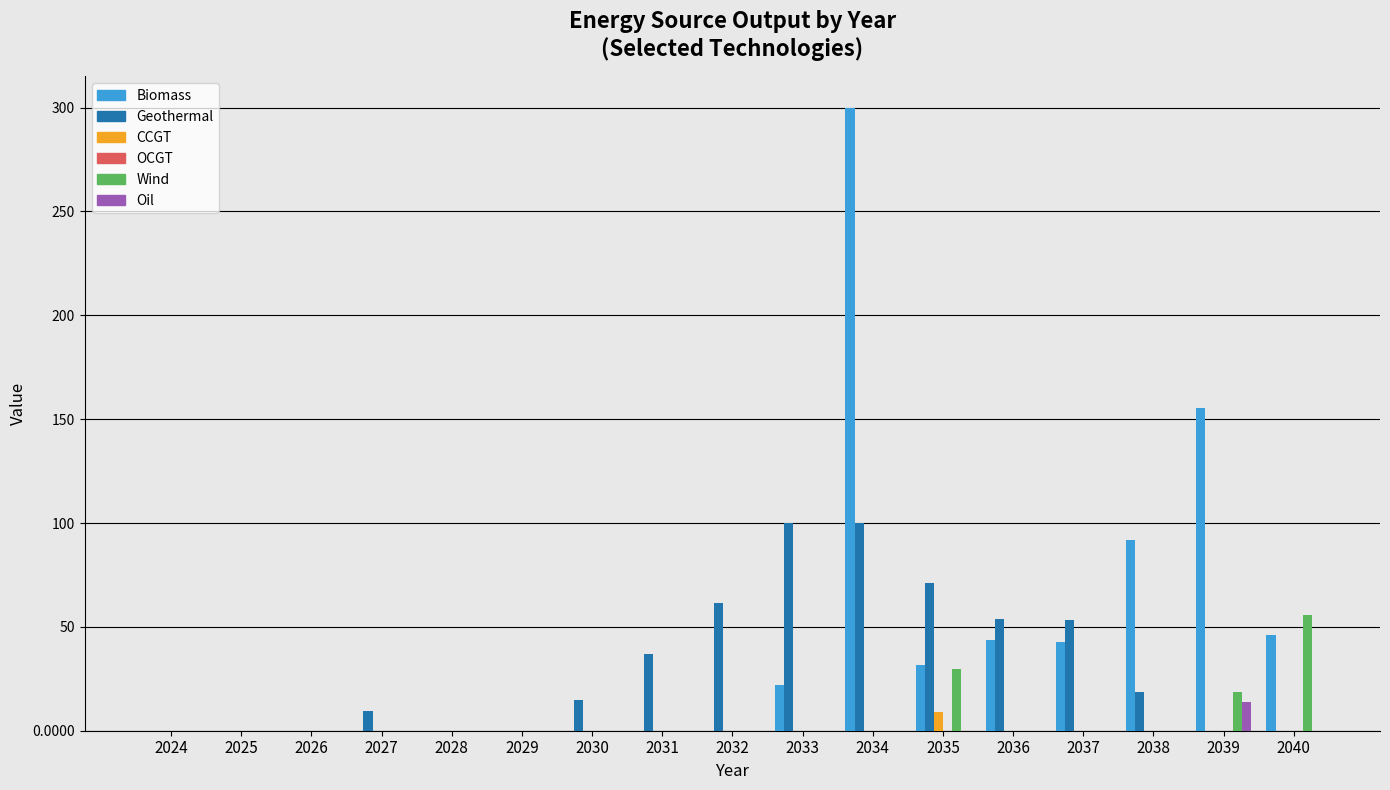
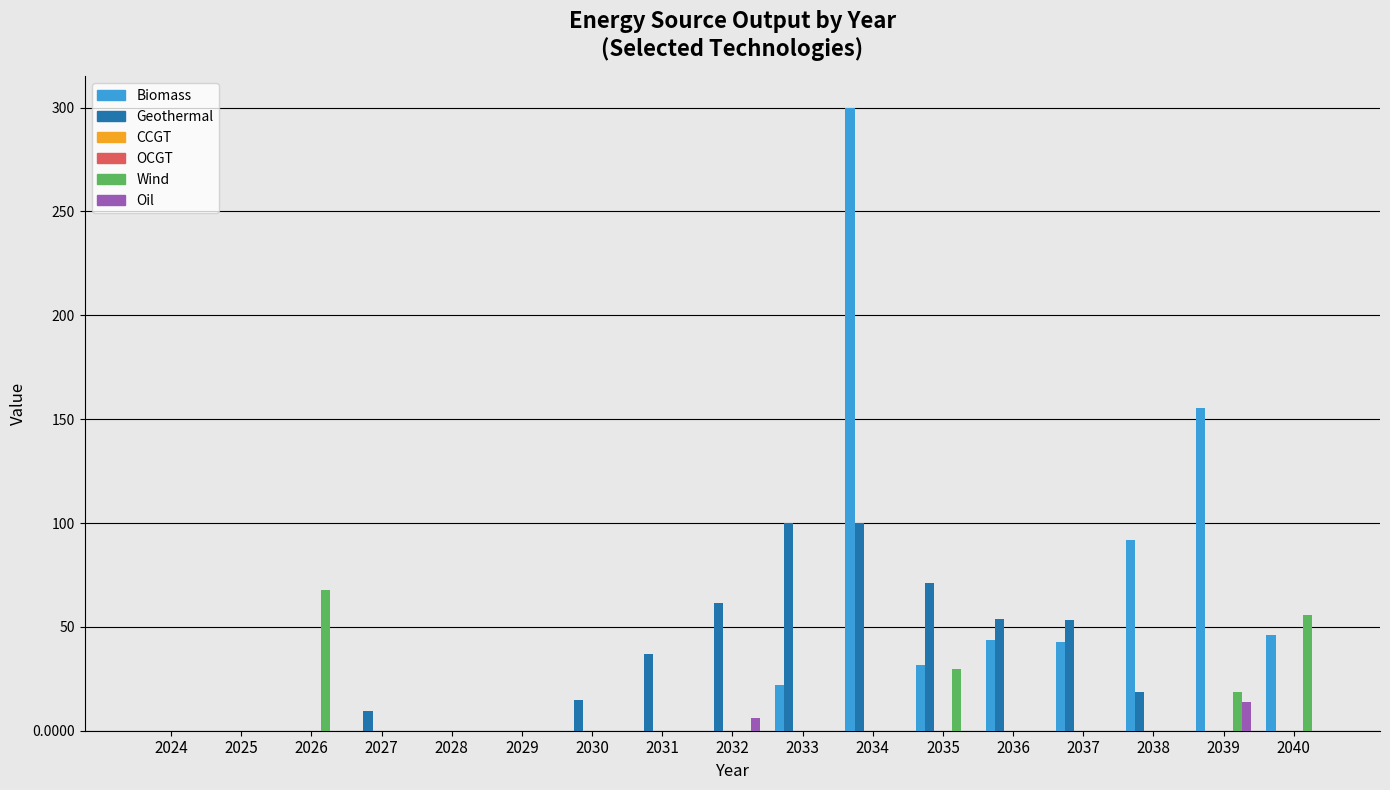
  {
    "Biomass": {
      "2024": 0,
      "2025": 0,
      "2026": 0,
      "2027": 0,
      "2028": 0,
      "2029": 0,
      "2033": 22,
      "2034": 300,
      "2035": 32,
      "2036": 44,
      "2037": 43,
      "2038": 92,
      "2039": 155,
      "2040": 46
    },
    "Geothermal": {
      "2024": 0,
      "2025": 0,
      "2026": 0,
      "2027": 9,
      "2028": 0,
      "2030": 15,
      "2031": 37,
      "2032": 61,
      "2033": 100,
      "2034": 100,
      "2035": 71,
      "2036": 54,
      "2037": 53,
      "2038": 19,
      "2040": 0
    },
    "CCGT": {
      "2025": 0,
-     "2035": 9
+     "2035": 0
    },
    "Wind": {
-     "2026": 0,
+     "2026": 68,
      "2035": 30,
      "2039": 19,
      "2040": 56
    },
    "Oil": {
-     "2032": 0,
+     "2032": 6,
      "2039": 14
    }
  }
